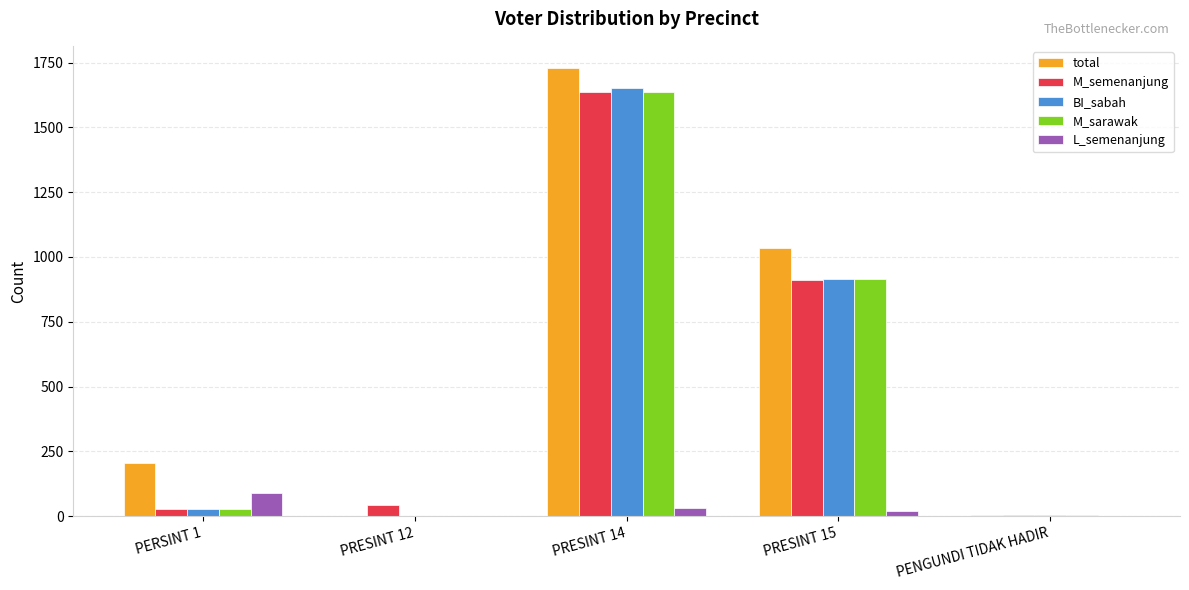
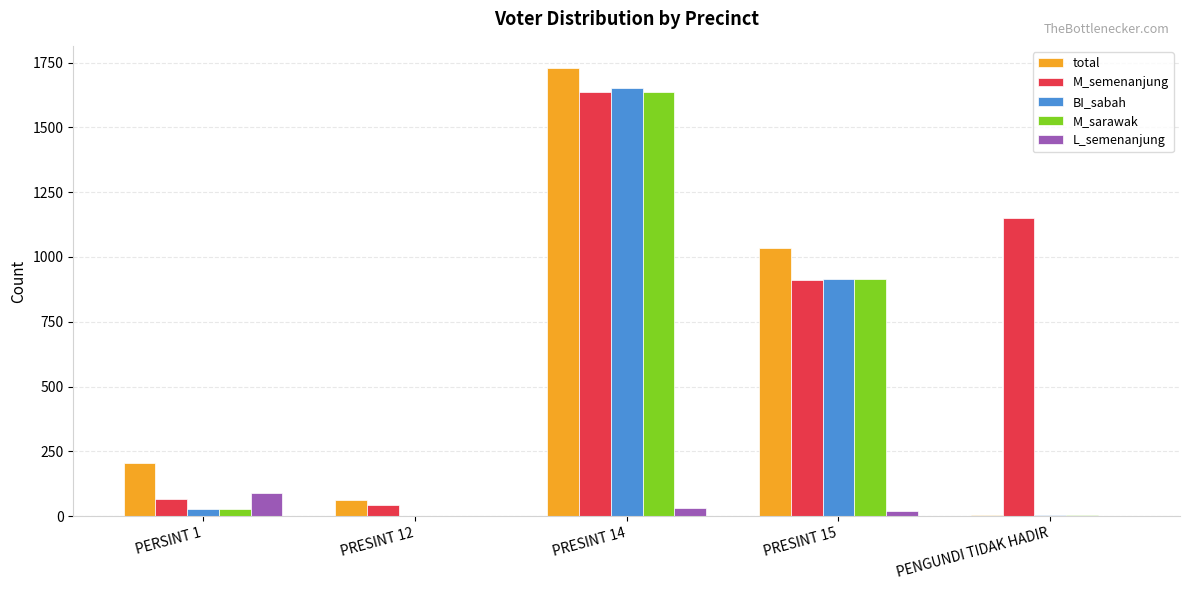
  {
    "total": {
      "PERSINT 1": 200,
-     "PRESINT 12": 0,
+     "PRESINT 12": 60,
      "PRESINT 14": 1730,
      "PRESINT 15": 1030
    },
    "M_semenanjung": {
-     "PERSINT 1": 30,
+     "PERSINT 1": 70,
      "PRESINT 12": 40,
      "PRESINT 14": 1640,
      "PRESINT 15": 910,
-     "PENGUNDI TIDAK HADIR": 10
+     "PENGUNDI TIDAK HADIR": 1150
    },
    "BI_sabah": {
      "PERSINT 1": 30,
      "PRESINT 14": 1650,
      "PRESINT 15": 920
    },
    "M_sarawak": {
      "PERSINT 1": 30,
      "PRESINT 14": 1640,
      "PRESINT 15": 910
    },
    "L_semenanjung": {
      "PERSINT 1": 90,
      "PRESINT 12": 0,
      "PRESINT 14": 30,
      "PRESINT 15": 20,
      "PENGUNDI TIDAK HADIR": 0
    }
  }
